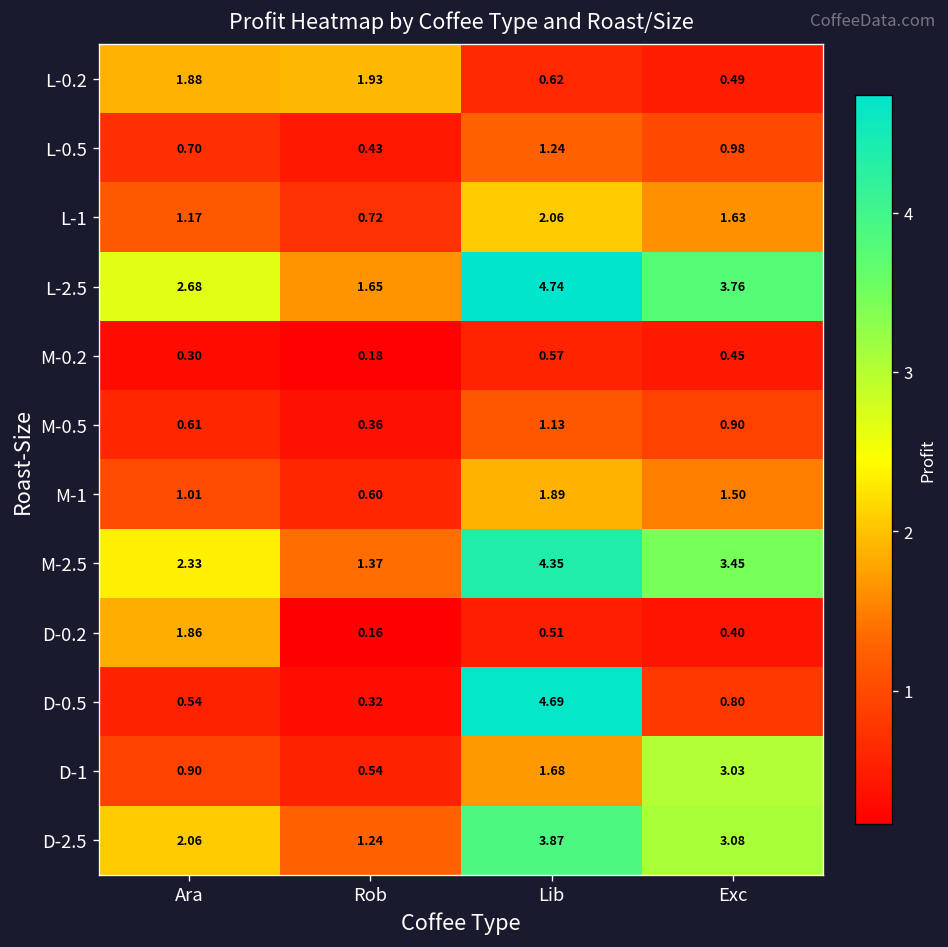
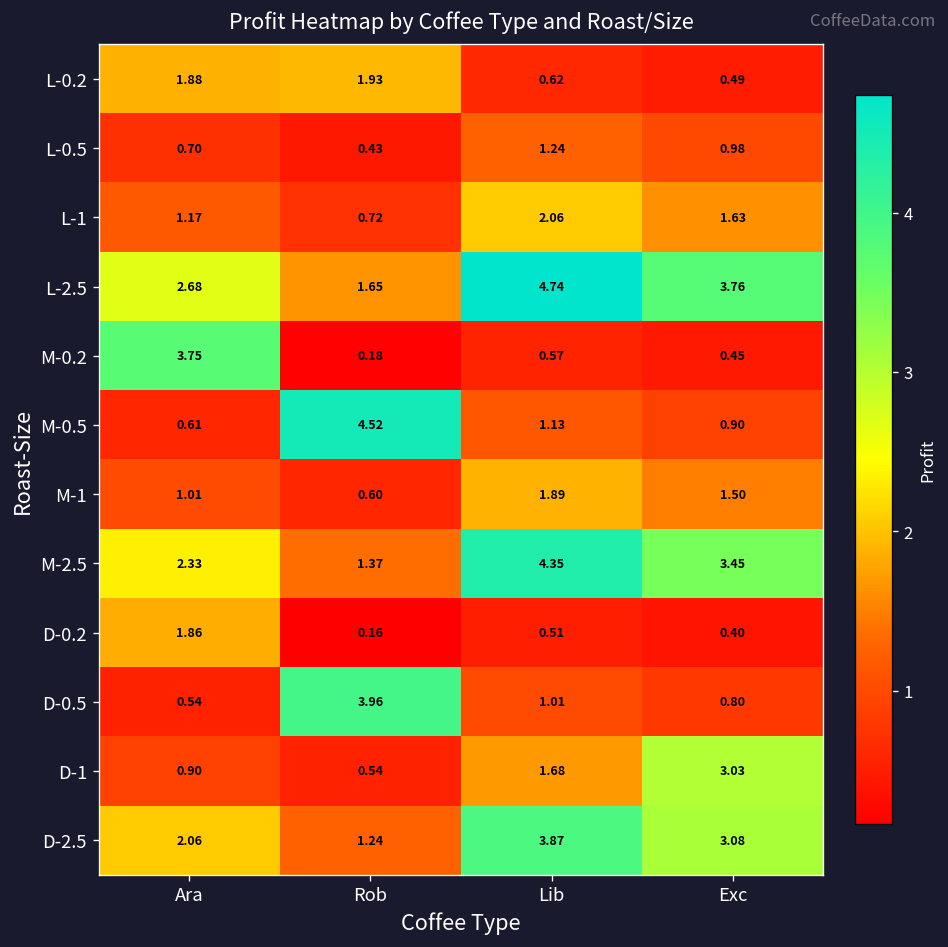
  {
    "L-0.2": {
      "Ara": 1.88,
      "Rob": 1.93,
      "Lib": 0.62,
      "Exc": 0.49
    },
    "L-0.5": {
      "Ara": 0.70,
      "Rob": 0.43,
      "Lib": 1.24,
      "Exc": 0.98
    },
    "L-1": {
      "Ara": 1.17,
      "Rob": 0.72,
      "Lib": 2.06,
      "Exc": 1.63
    },
    "L-2.5": {
      "Ara": 2.68,
      "Rob": 1.65,
      "Lib": 4.74,
      "Exc": 3.76
    },
    "M-0.2": {
-     "Ara": 0.30,
+     "Ara": 3.75,
      "Rob": 0.18,
      "Lib": 0.57,
      "Exc": 0.45
    },
    "M-0.5": {
      "Ara": 0.61,
-     "Rob": 0.36,
+     "Rob": 4.52,
      "Lib": 1.13,
      "Exc": 0.90
    },
    "M-1": {
      "Ara": 1.01,
      "Rob": 0.60,
      "Lib": 1.89,
      "Exc": 1.50
    },
    "M-2.5": {
      "Ara": 2.33,
      "Rob": 1.37,
      "Lib": 4.35,
      "Exc": 3.45
    },
    "D-0.2": {
      "Ara": 1.86,
      "Rob": 0.16,
      "Lib": 0.51,
      "Exc": 0.40
    },
    "D-0.5": {
      "Ara": 0.54,
-     "Rob": 0.32,
-     "Lib": 4.69,
+     "Rob": 3.96,
+     "Lib": 1.01,
      "Exc": 0.80
    },
    "D-1": {
      "Ara": 0.90,
      "Rob": 0.54,
      "Lib": 1.68,
      "Exc": 3.03
    },
    "D-2.5": {
      "Ara": 2.06,
      "Rob": 1.24,
      "Lib": 3.87,
      "Exc": 3.08
    }
  }
